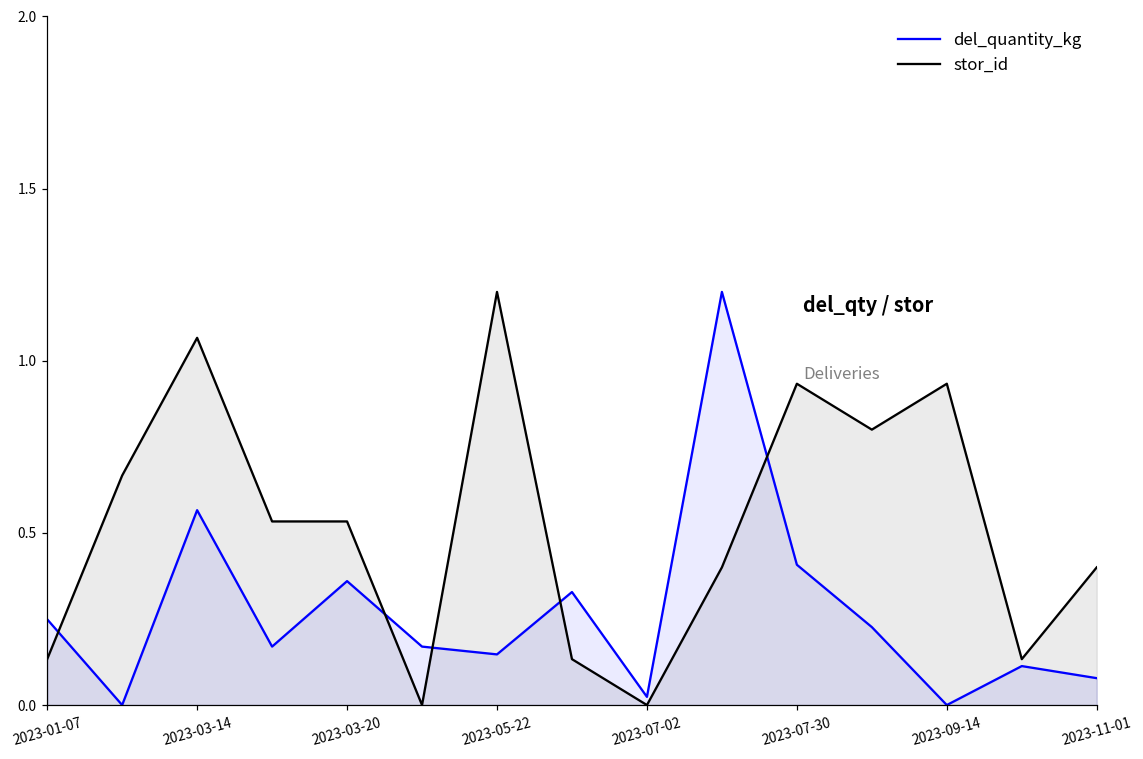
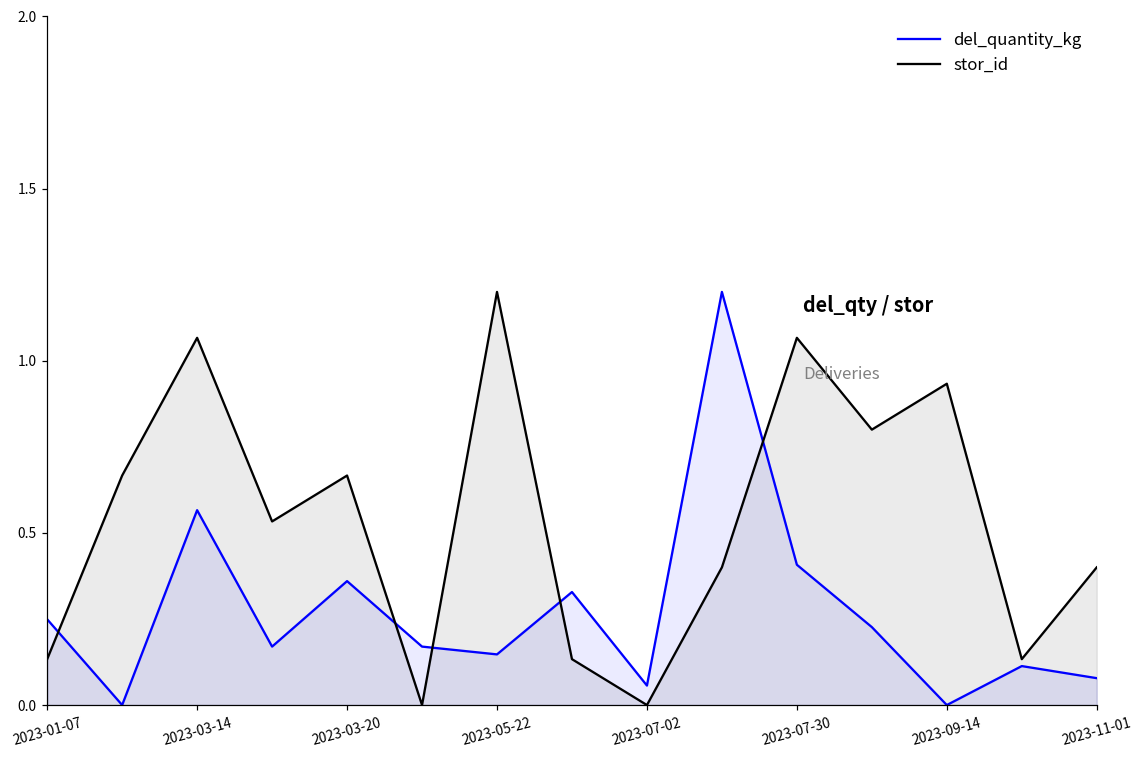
  {
    "del_quantity_kg": {
      "2023-01-07": 0.25,
      "2023-03-14": 0.57,
      "2023-03-20": 0.36,
      "2023-05-22": 0.15,
-     "2023-07-02": 0.02,
+     "2023-07-02": 0.06,
      "2023-07-30": 0.41,
      "2023-09-14": 0.00,
      "2023-11-01": 0.08
    },
    "stor_id": {
      "2023-01-07": 0.13,
      "2023-03-14": 1.07,
-     "2023-03-20": 0.53,
+     "2023-03-20": 0.67,
      "2023-05-22": 1.20,
      "2023-07-02": 0.00,
-     "2023-07-30": 0.93,
+     "2023-07-30": 1.07,
      "2023-09-14": 0.93,
      "2023-11-01": 0.40
    }
  }
